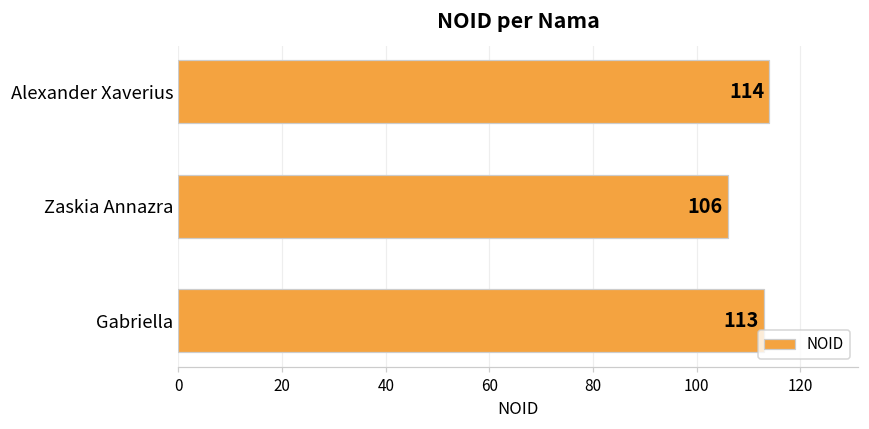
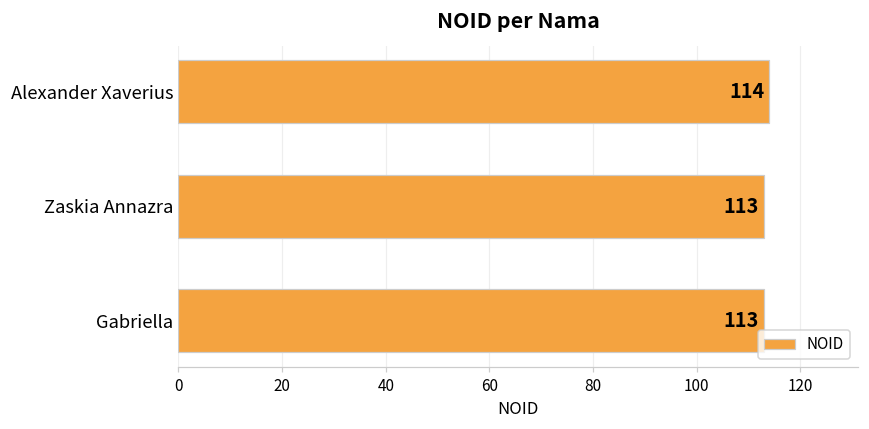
  {
    "Alexander Xaverius": 114,
-   "Zaskia Annazra": 106,
+   "Zaskia Annazra": 113,
    "Gabriella": 113
  }
